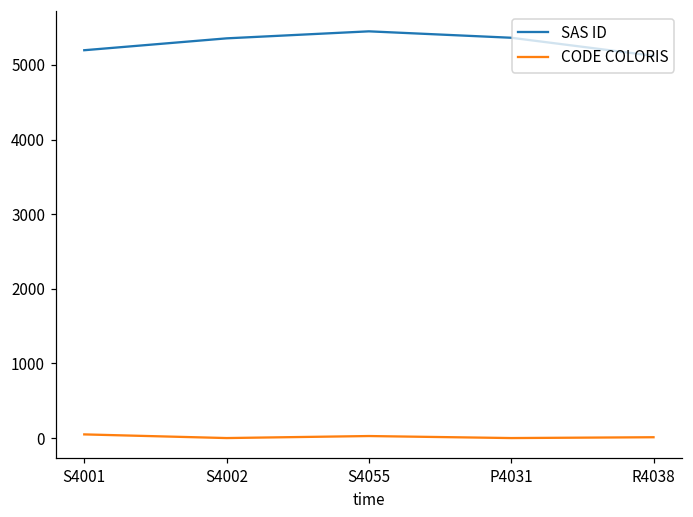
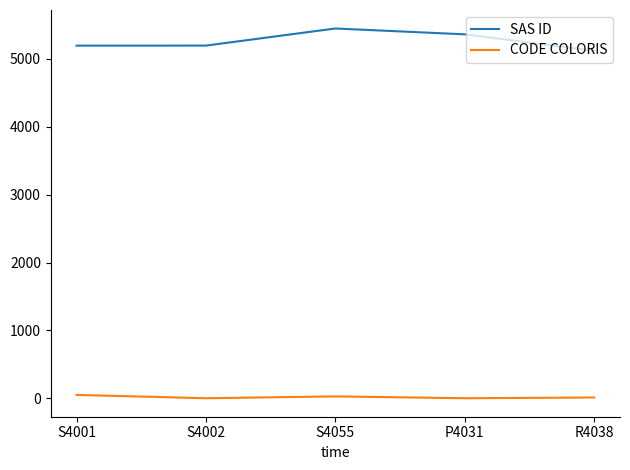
  {
    "SAS ID": {
      "S4001": 5200,
-     "S4002": 5400,
+     "S4002": 5200,
      "S4055": 5400,
      "P4031": 5400
    },
    "CODE COLORIS": {
      "S4001": 100,
      "S4002": 0,
      "S4055": 0,
      "P4031": 0,
      "R4038": 0
    }
  }
